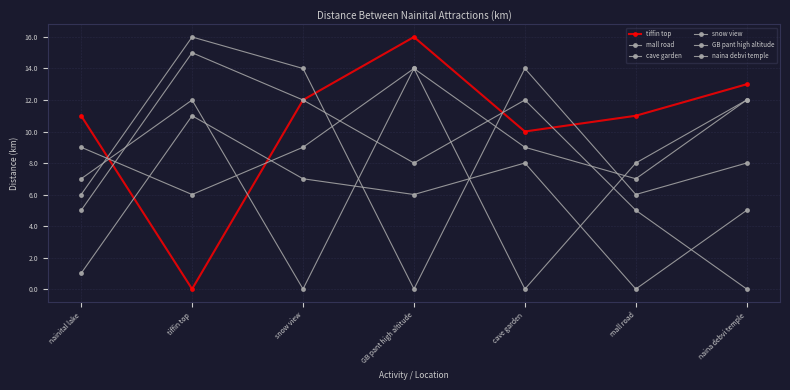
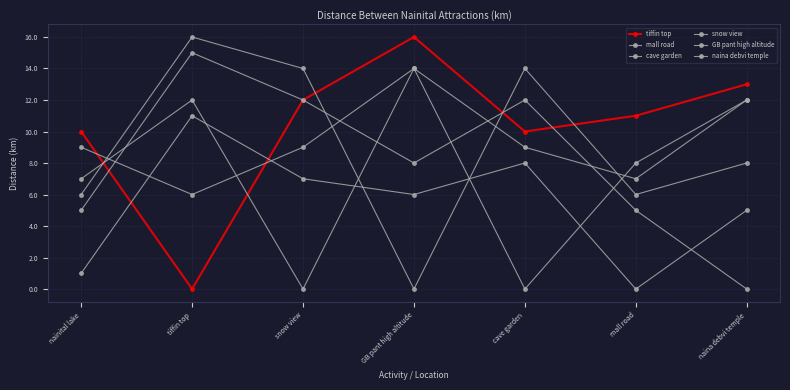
  {
    "tiffin top": {
-     "nainital lake": 11,
+     "nainital lake": 10,
      "tiffin top": 0,
      "GB pant high altitude": 16,
      "cave garden": 10,
      "mall road": 11,
      "naina debvi temple": 13
    }
  }
